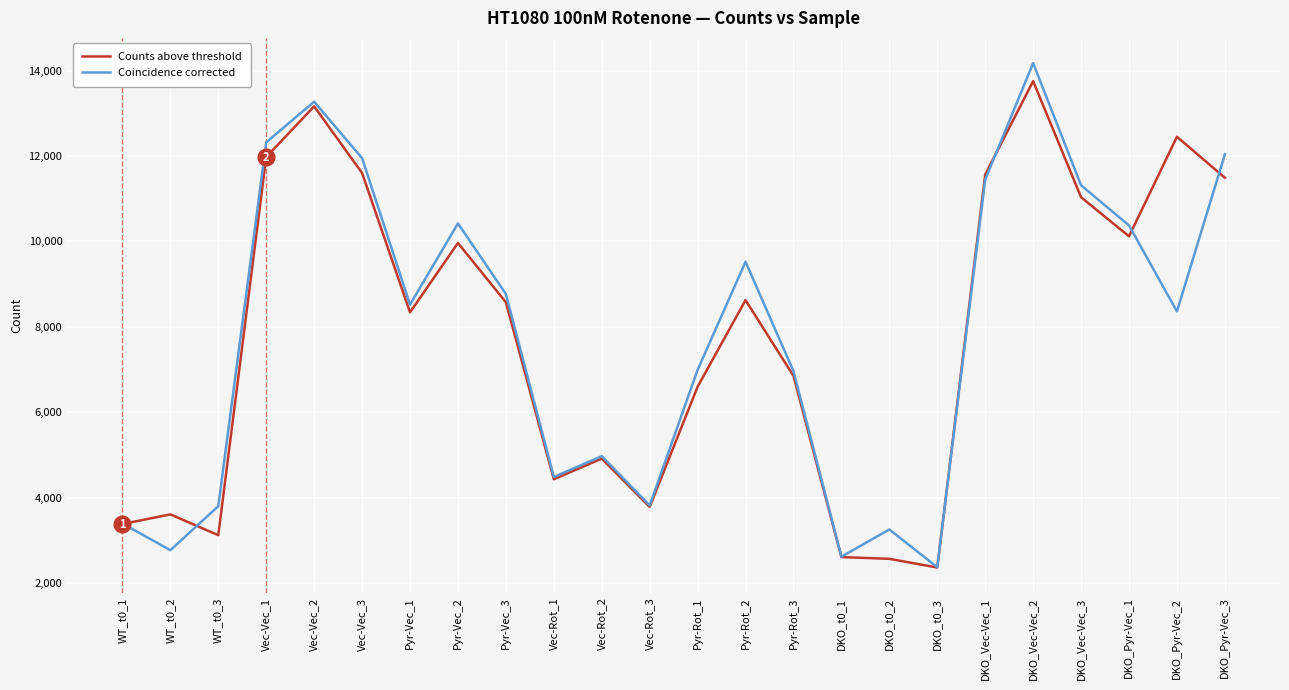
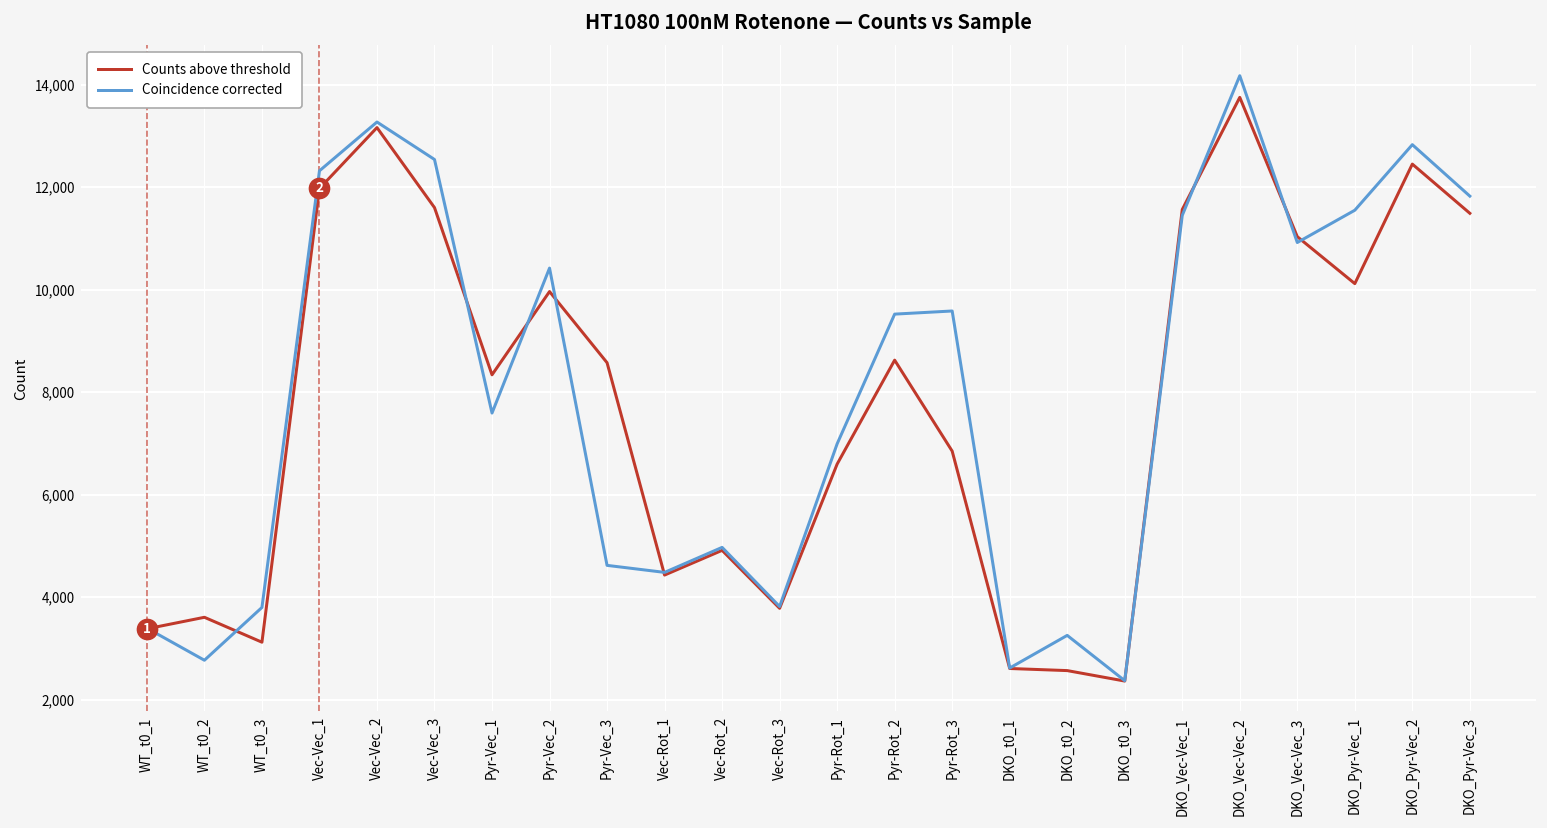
  {
    "Coincidence corrected": {
      "WT_t0_2": "2,800",
      "WT_t0_3": "3,800",
      "Vec-Vec_1": "12,300",
      "Vec-Vec_2": "13,300",
-     "Vec-Vec_3": "12,000",
-     "Pyr-Vec_1": "8,500",
+     "Vec-Vec_3": "12,500",
+     "Pyr-Vec_1": "7,600",
      "Pyr-Vec_2": "10,400",
-     "Pyr-Vec_3": "8,800",
+     "Pyr-Vec_3": "4,600",
      "Pyr-Rot_1": "7,000",
      "Pyr-Rot_2": "9,500",
-     "Pyr-Rot_3": "7,000",
+     "Pyr-Rot_3": "9,600",
      "DKO_t0_2": "3,300",
      "DKO_Vec-Vec_1": "11,500",
      "DKO_Vec-Vec_2": "14,200",
-     "DKO_Vec-Vec_3": "11,300",
-     "DKO_Pyr-Vec_1": "10,400",
-     "DKO_Pyr-Vec_2": "8,400",
-     "DKO_Pyr-Vec_3": "12,000"
+     "DKO_Vec-Vec_3": "10,900",
+     "DKO_Pyr-Vec_1": "11,600",
+     "DKO_Pyr-Vec_2": "12,800",
+     "DKO_Pyr-Vec_3": "11,800"
    }
  }
